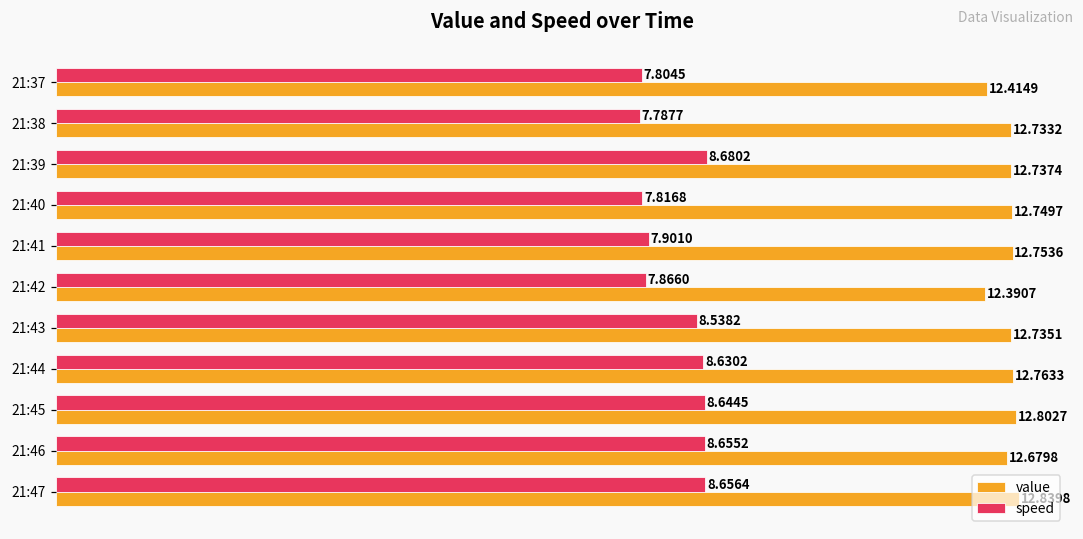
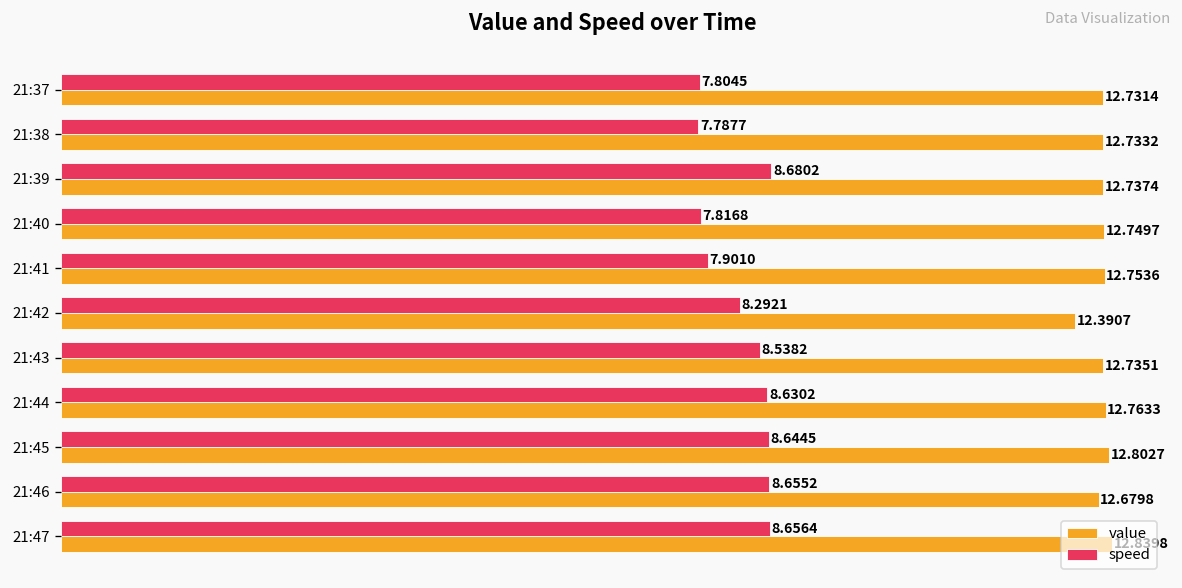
  {
    "value": {
-     "21:37": 12.4149,
+     "21:37": 12.7314,
      "21:38": 12.7332,
      "21:39": 12.7374,
      "21:40": 12.7497,
      "21:41": 12.7536,
      "21:42": 12.3907,
      "21:43": 12.7351,
      "21:44": 12.7633,
      "21:45": 12.8027,
      "21:46": 12.6798
    },
    "speed": {
      "21:37": 7.8045,
      "21:38": 7.7877,
      "21:39": 8.6802,
      "21:40": 7.8168,
      "21:41": 7.9010,
-     "21:42": 7.8660,
+     "21:42": 8.2921,
      "21:43": 8.5382,
      "21:44": 8.6302,
      "21:45": 8.6445,
      "21:46": 8.6552,
      "21:47": 8.6564
    }
  }
